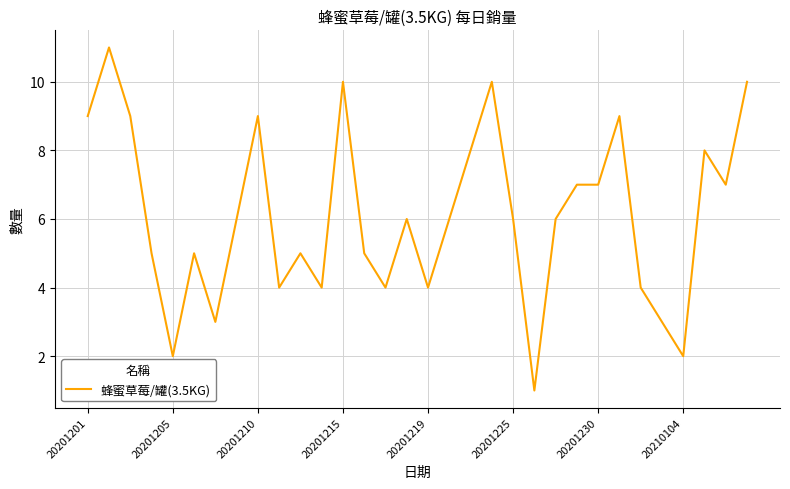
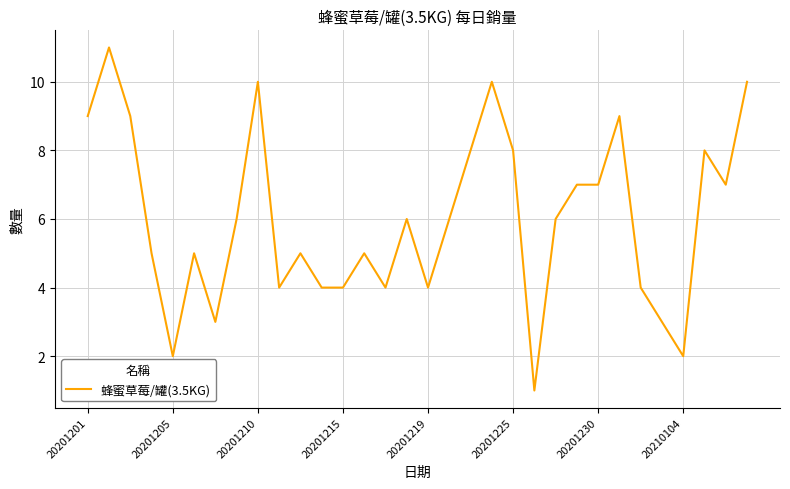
  {
    "20201201": 9,
    "20201205": 2,
-   "20201210": 9,
-   "20201215": 10,
+   "20201210": 10,
+   "20201215": 4,
    "20201219": 4,
-   "20201225": 6,
+   "20201225": 8,
    "20201230": 7,
    "20210104": 2
  }
